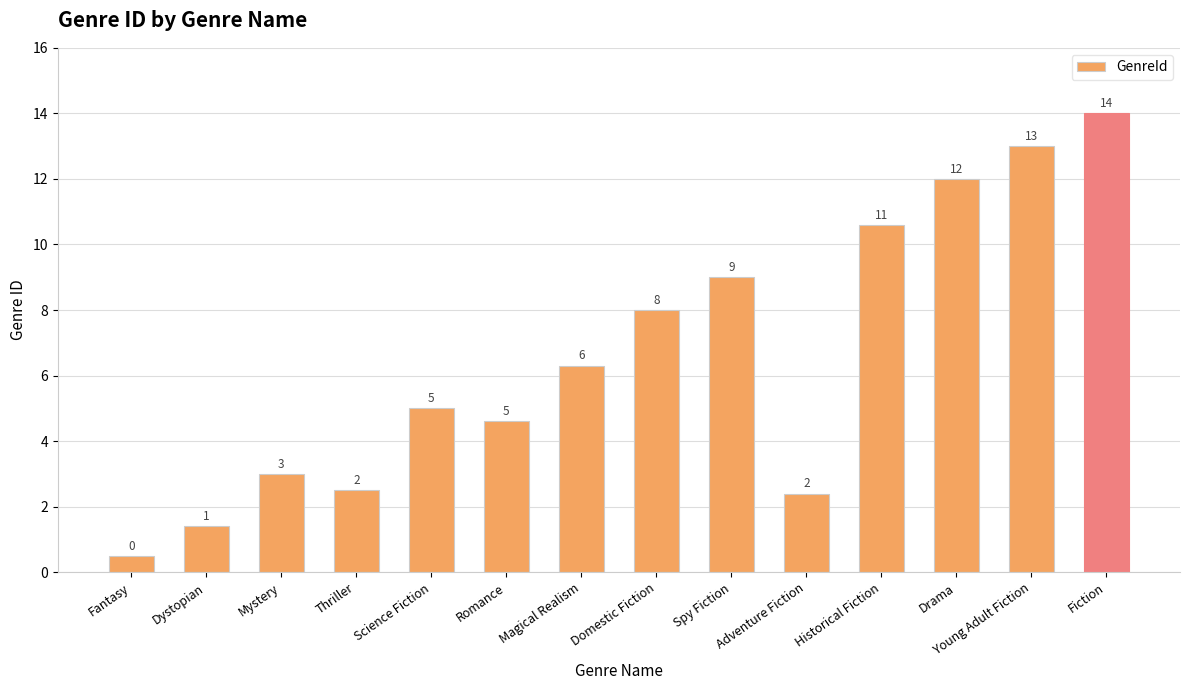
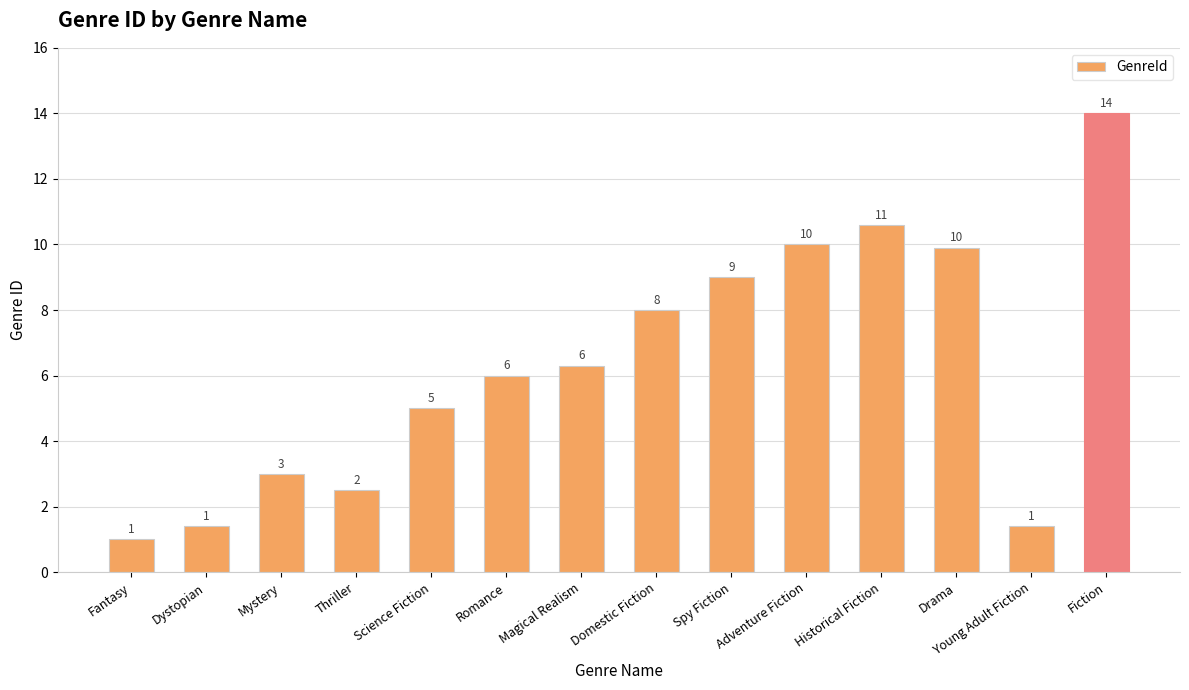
  {
-   "Fantasy": 0,
+   "Fantasy": 1,
    "Dystopian": 1,
    "Mystery": 3,
    "Thriller": 2,
    "Science Fiction": 5,
-   "Romance": 5,
+   "Romance": 6,
    "Magical Realism": 6,
    "Domestic Fiction": 8,
    "Spy Fiction": 9,
-   "Adventure Fiction": 2,
+   "Adventure Fiction": 10,
    "Historical Fiction": 11,
-   "Drama": 12,
-   "Young Adult Fiction": 13,
+   "Drama": 10,
+   "Young Adult Fiction": 1,
    "Fiction": 14
  }
